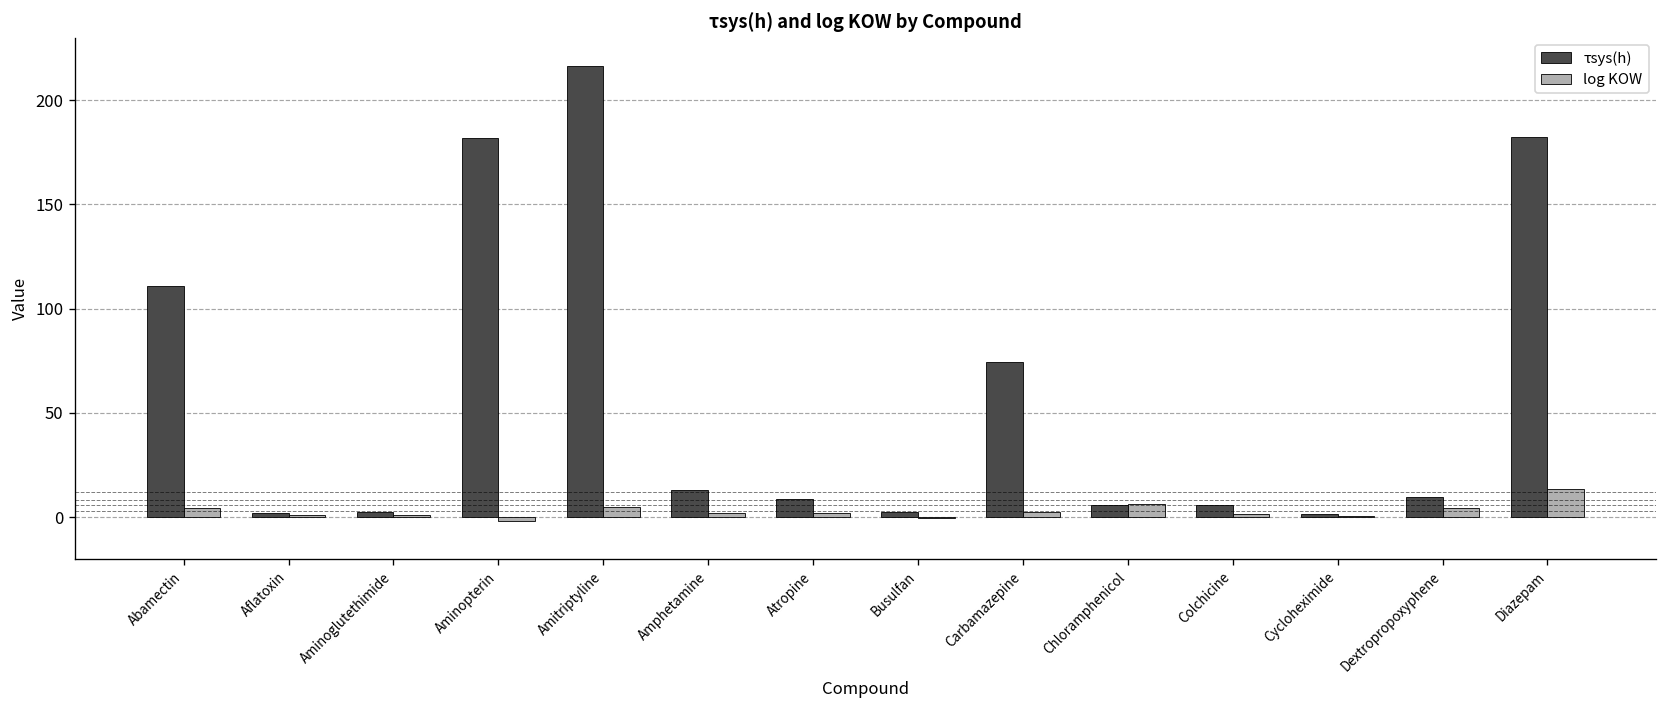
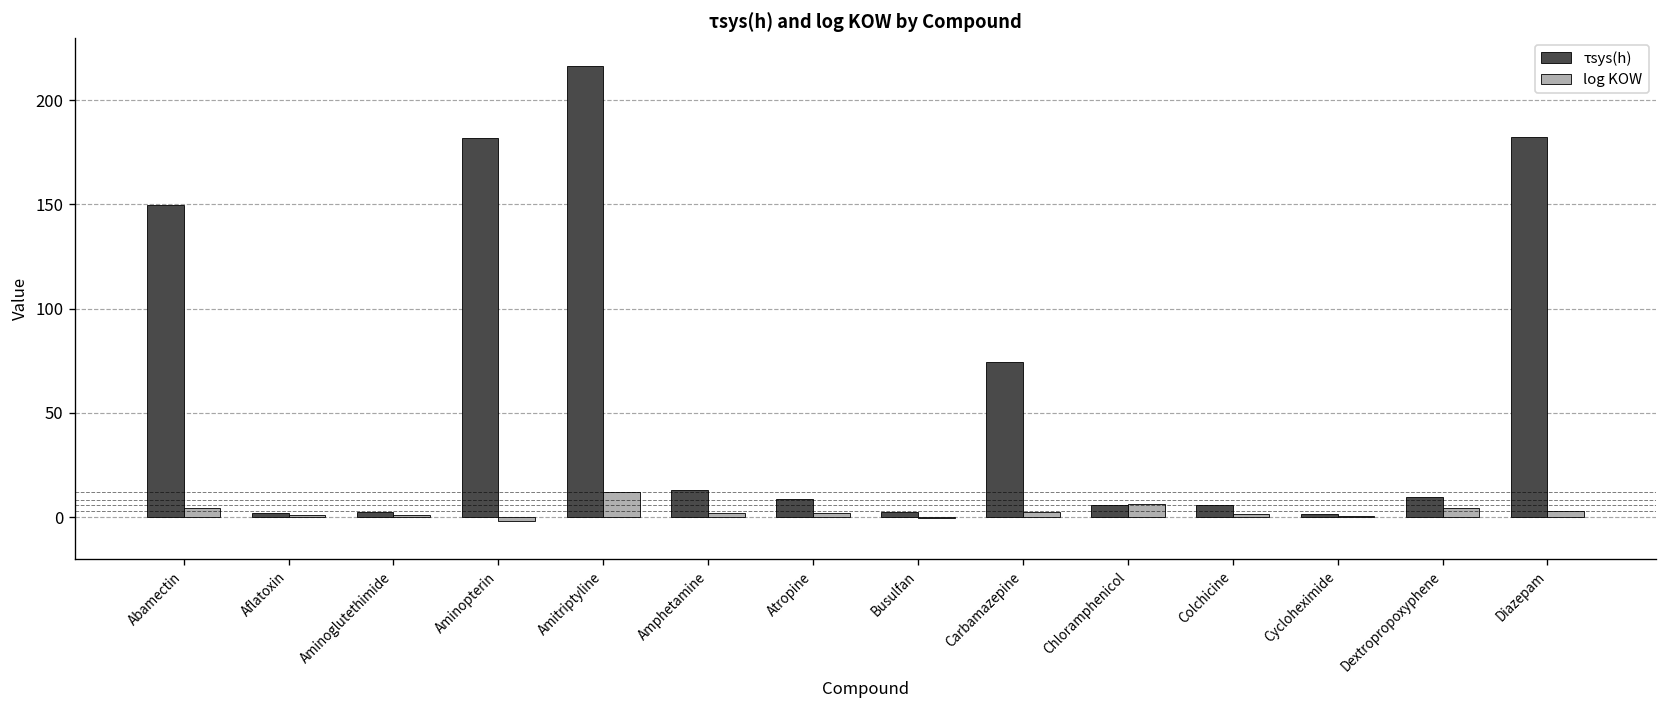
  {
    "τsys(h)": {
-     "Abamectin": 111,
+     "Abamectin": 150,
      "Aflatoxin": 2,
      "Aminoglutethimide": 3,
      "Aminopterin": 182,
      "Amitriptyline": 217,
      "Amphetamine": 13,
      "Atropine": 9,
      "Busulfan": 2,
      "Carbamazepine": 74,
      "Chloramphenicol": 6,
      "Colchicine": 6,
      "Dextropropoxyphene": 10,
      "Diazepam": 182
    },
    "log KOW": {
      "Abamectin": 4,
      "Aminopterin": -2,
-     "Amitriptyline": 5,
+     "Amitriptyline": 12,
      "Amphetamine": 2,
      "Atropine": 2,
      "Carbamazepine": 2,
      "Chloramphenicol": 7,
      "Dextropropoxyphene": 4,
-     "Diazepam": 13
+     "Diazepam": 3
    }
  }
